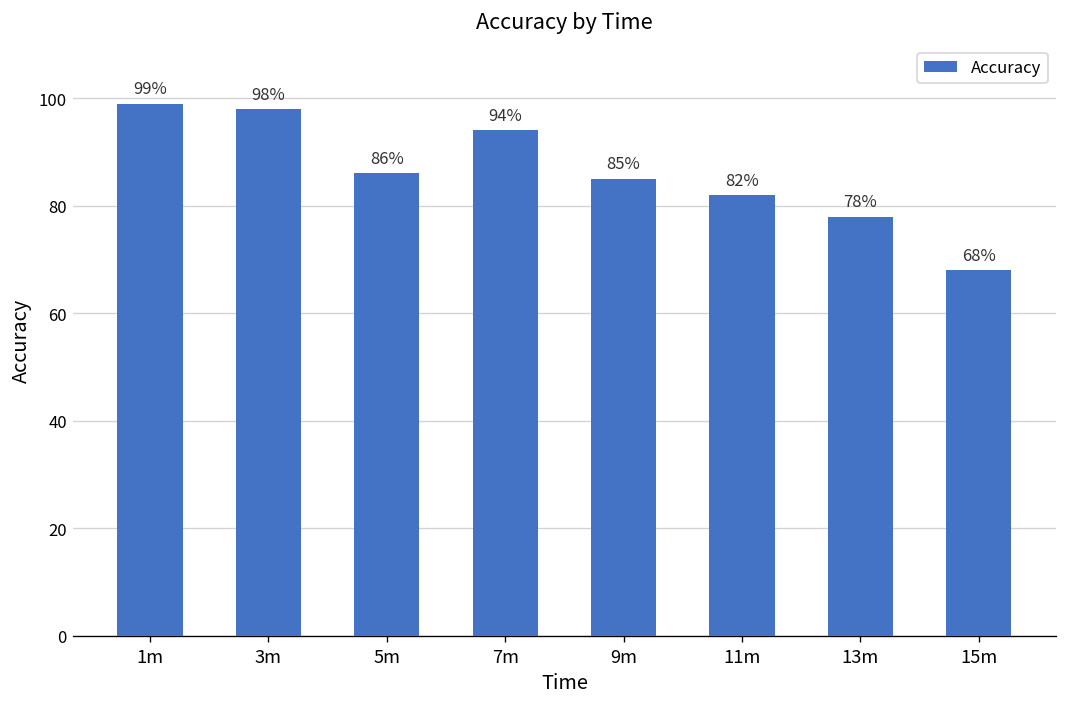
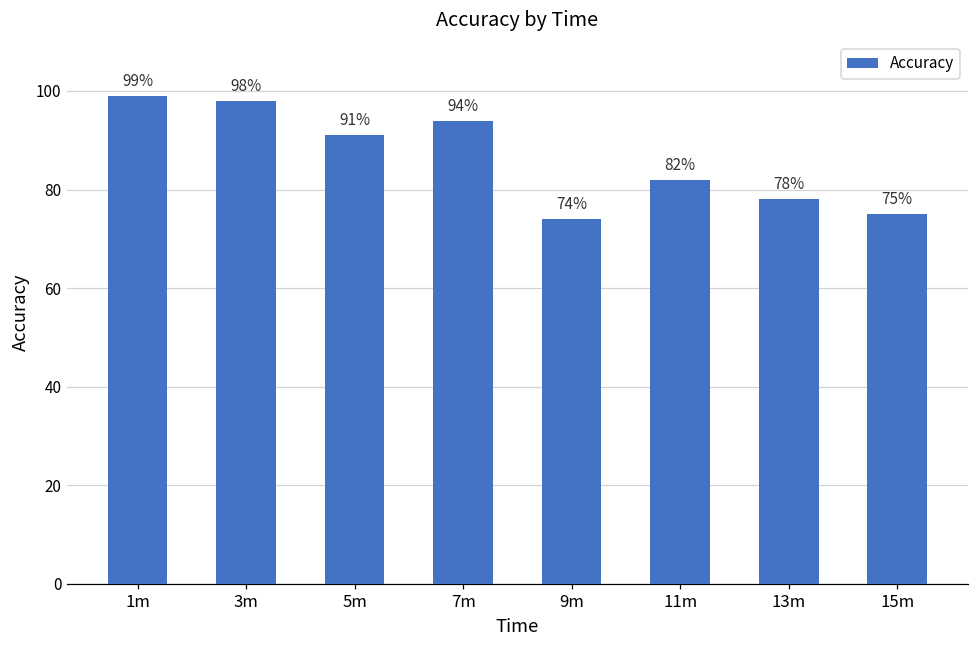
  {
    "1m": "99%",
    "3m": "98%",
-   "5m": "86%",
+   "5m": "91%",
    "7m": "94%",
-   "9m": "85%",
+   "9m": "74%",
    "11m": "82%",
    "13m": "78%",
-   "15m": "68%"
+   "15m": "75%"
  }
